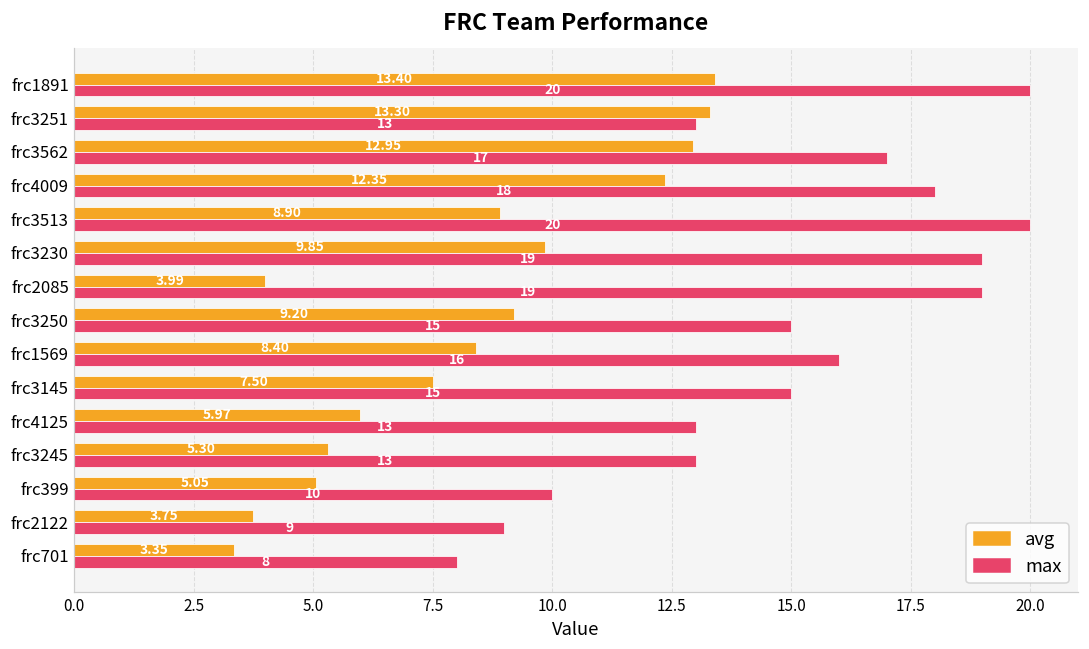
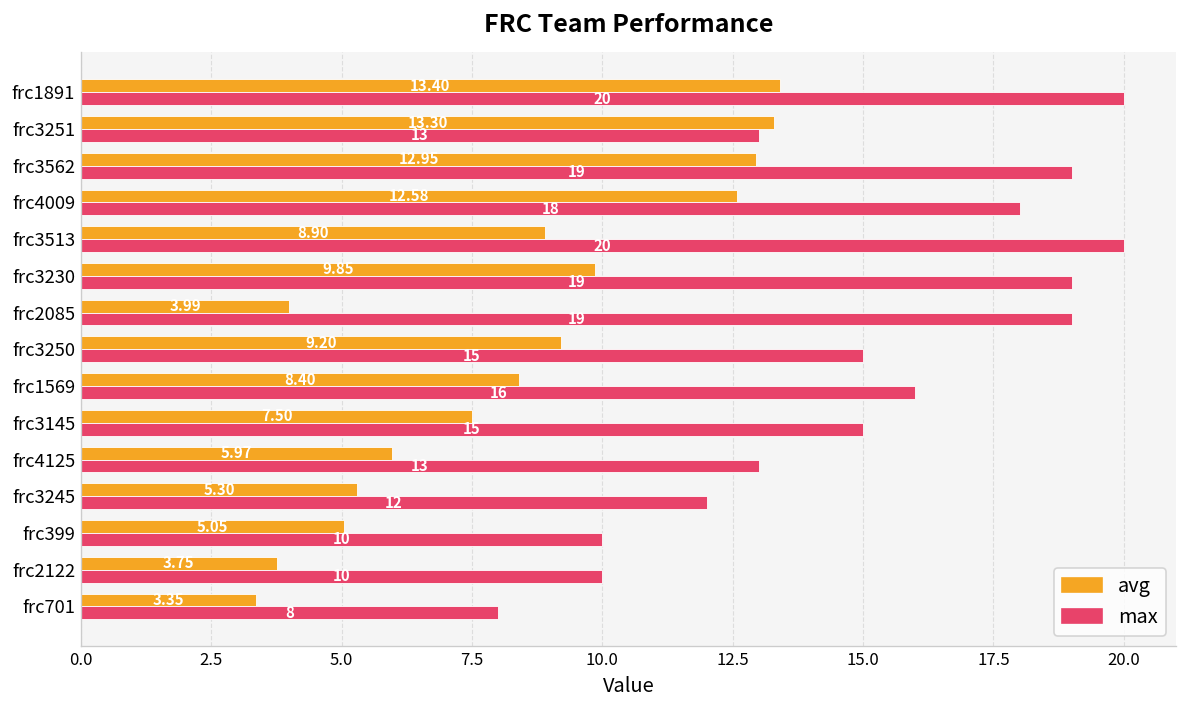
  {
    "avg": {
      "frc1891": 13.40,
      "frc3251": 13.30,
      "frc3562": 12.95,
-     "frc4009": 12.35,
+     "frc4009": 12.58,
      "frc3513": 8.90,
      "frc3230": 9.85,
      "frc2085": 3.99,
      "frc3250": 9.20,
      "frc1569": 8.40,
      "frc3145": 7.50,
      "frc4125": 5.97,
      "frc3245": 5.30,
      "frc399": 5.05,
      "frc2122": 3.75,
      "frc701": 3.35
    },
    "max": {
      "frc1891": 20,
-     "frc3562": 17,
+     "frc3562": 19,
      "frc4009": 18,
      "frc3513": 20,
      "frc3230": 19,
      "frc2085": 19,
      "frc3250": 15,
      "frc1569": 16,
      "frc3145": 15,
      "frc4125": 13,
-     "frc3245": 13,
+     "frc3245": 12,
      "frc399": 10,
-     "frc2122": 9,
+     "frc2122": 10,
      "frc701": 8
    }
  }
